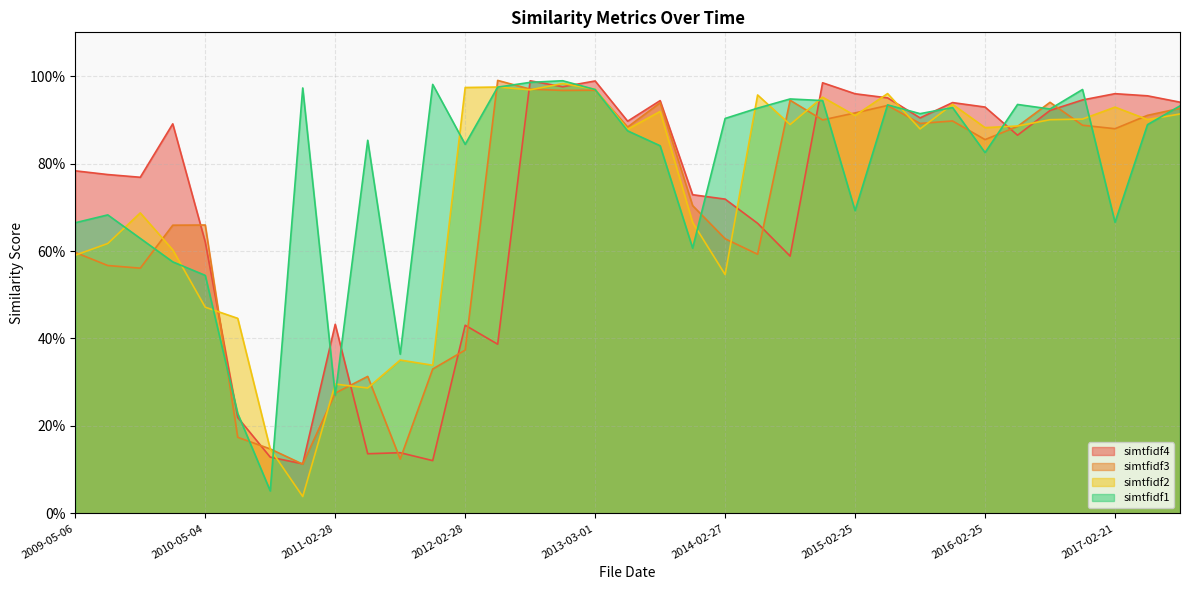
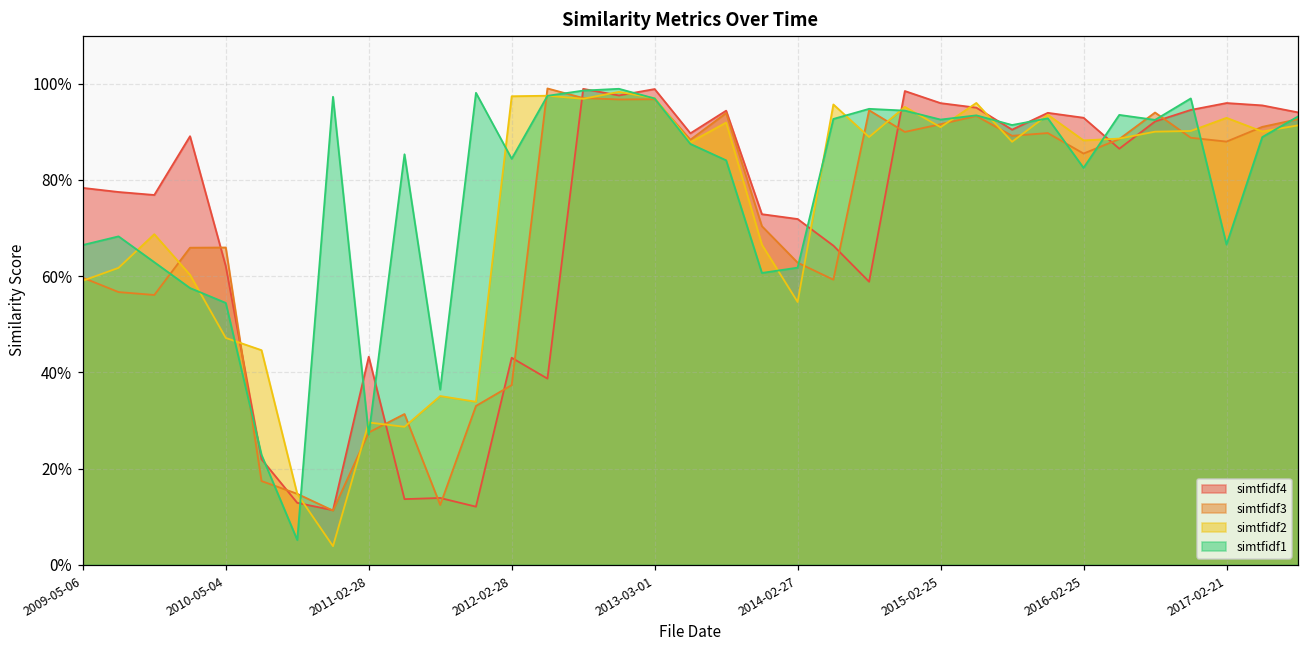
  {
    "simtfidf1": {
      "2009-05-06": "66%",
      "2010-05-04": "54%",
      "2012-02-28": "84%",
-     "2014-02-27": "90%",
-     "2015-02-25": "69%",
+     "2014-02-27": "62%",
+     "2015-02-25": "93%",
      "2016-02-25": "82%",
      "2017-02-21": "67%"
    }
  }
